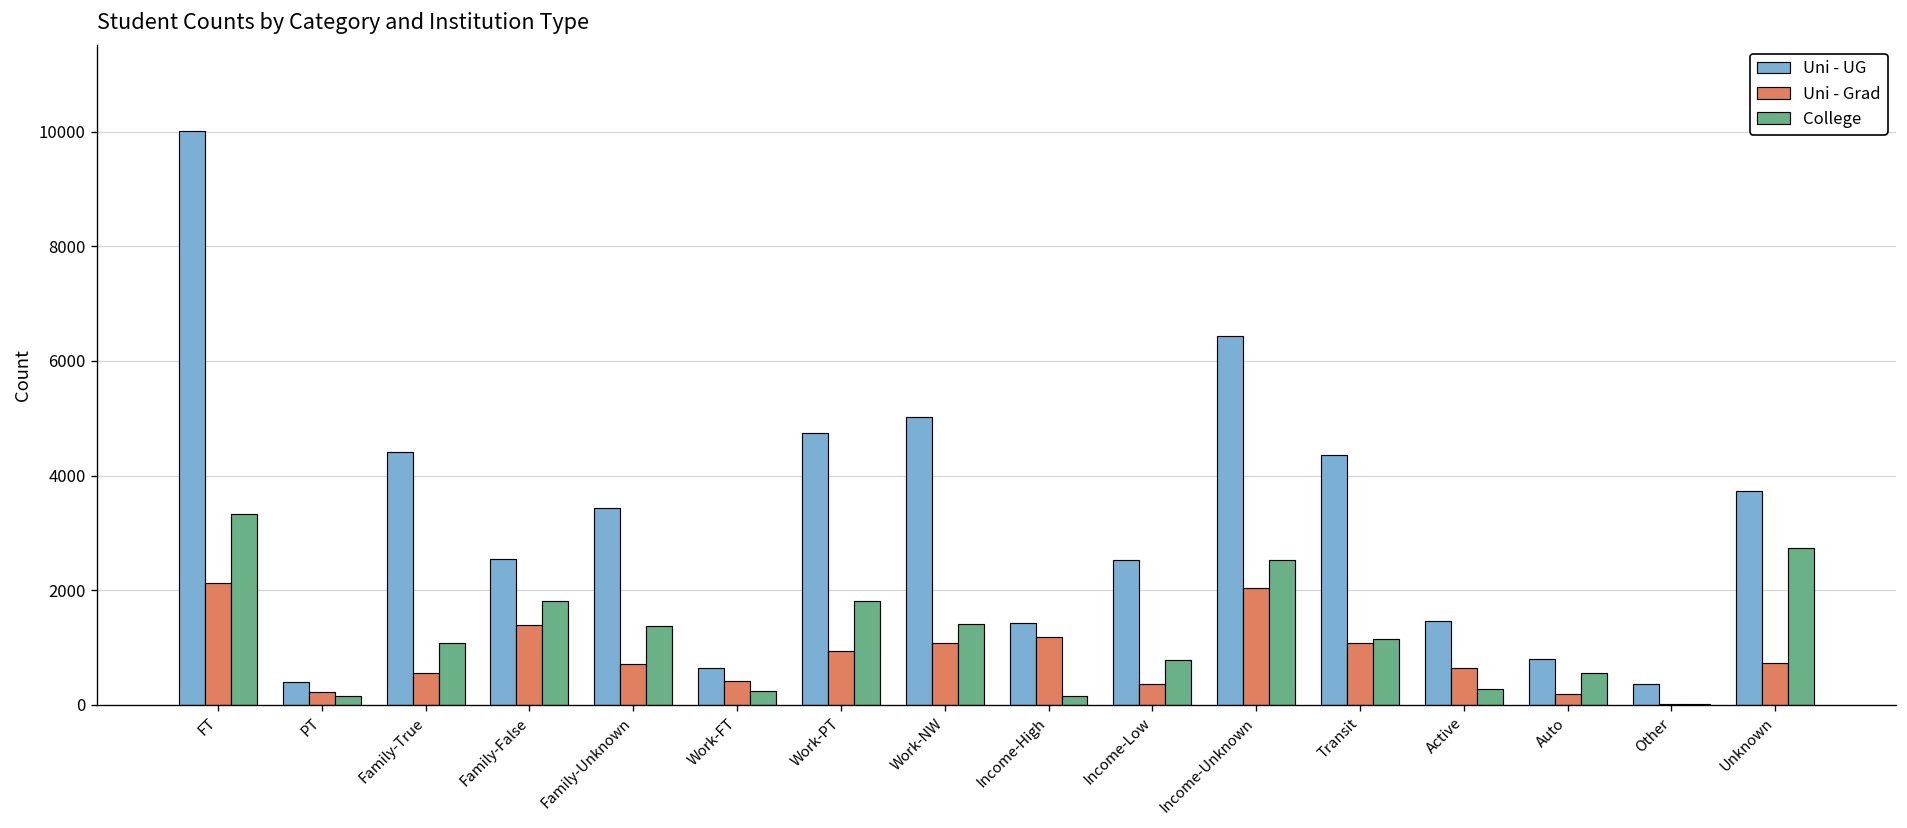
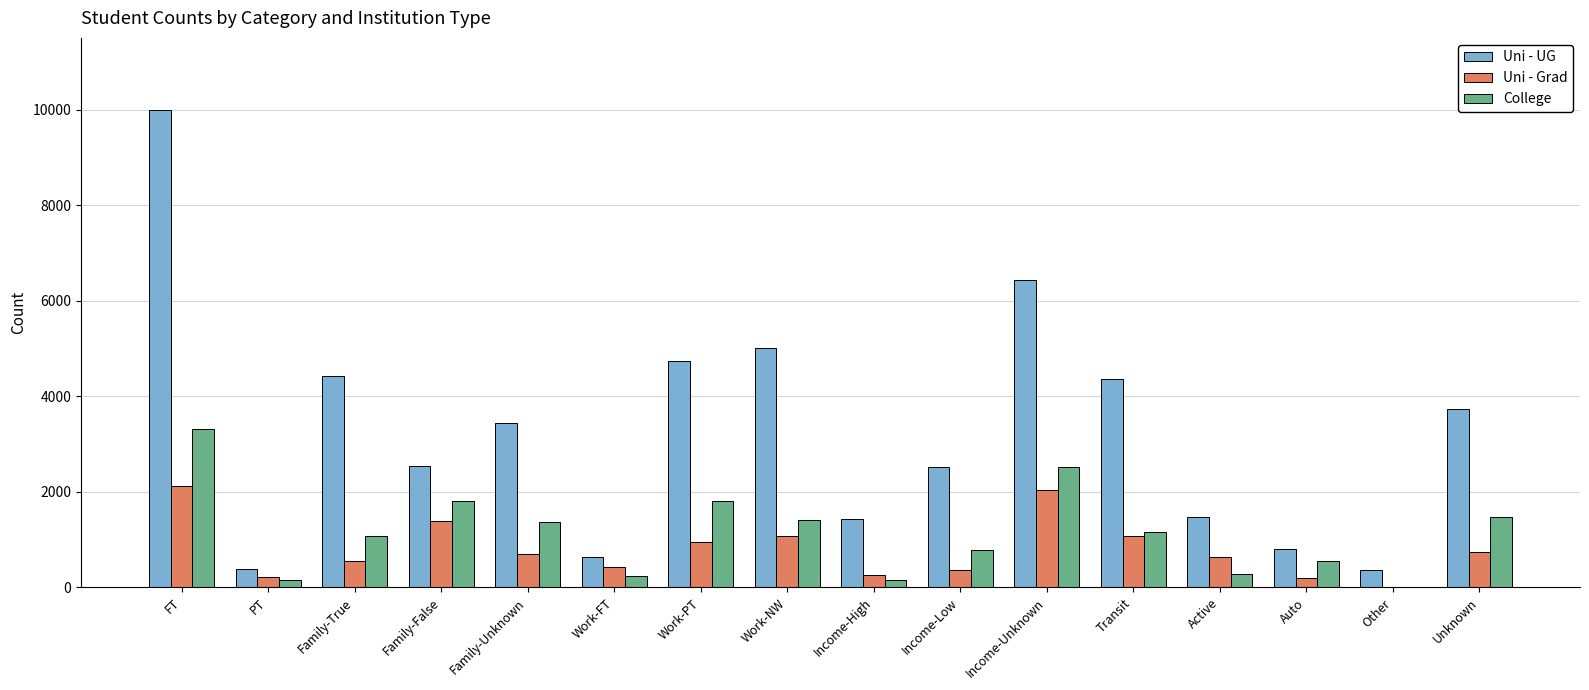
  {
    "Uni - UG": {
      "FT": 10000,
      "PT": 400,
      "Family-True": 4400,
      "Family-False": 2500,
      "Family-Unknown": 3400,
      "Work-FT": 600,
      "Work-PT": 4700,
      "Work-NW": 5000,
      "Income-High": 1400,
      "Income-Low": 2500,
      "Income-Unknown": 6400,
      "Transit": 4400,
      "Active": 1500,
      "Auto": 800,
      "Other": 400,
      "Unknown": 3700
    },
    "Uni - Grad": {
      "FT": 2100,
      "PT": 200,
      "Family-True": 600,
      "Family-False": 1400,
      "Family-Unknown": 700,
      "Work-FT": 400,
      "Work-PT": 900,
      "Work-NW": 1100,
-     "Income-High": 1200,
+     "Income-High": 300,
      "Income-Low": 400,
      "Income-Unknown": 2000,
      "Transit": 1100,
      "Active": 600,
      "Auto": 200,
      "Unknown": 700
    },
    "College": {
      "FT": 3300,
      "PT": 100,
      "Family-True": 1100,
      "Family-False": 1800,
      "Family-Unknown": 1400,
      "Work-FT": 200,
      "Work-PT": 1800,
      "Work-NW": 1400,
      "Income-High": 200,
      "Income-Low": 800,
      "Income-Unknown": 2500,
      "Transit": 1200,
      "Active": 300,
      "Auto": 600,
-     "Unknown": 2700
+     "Unknown": 1500
    }
  }
